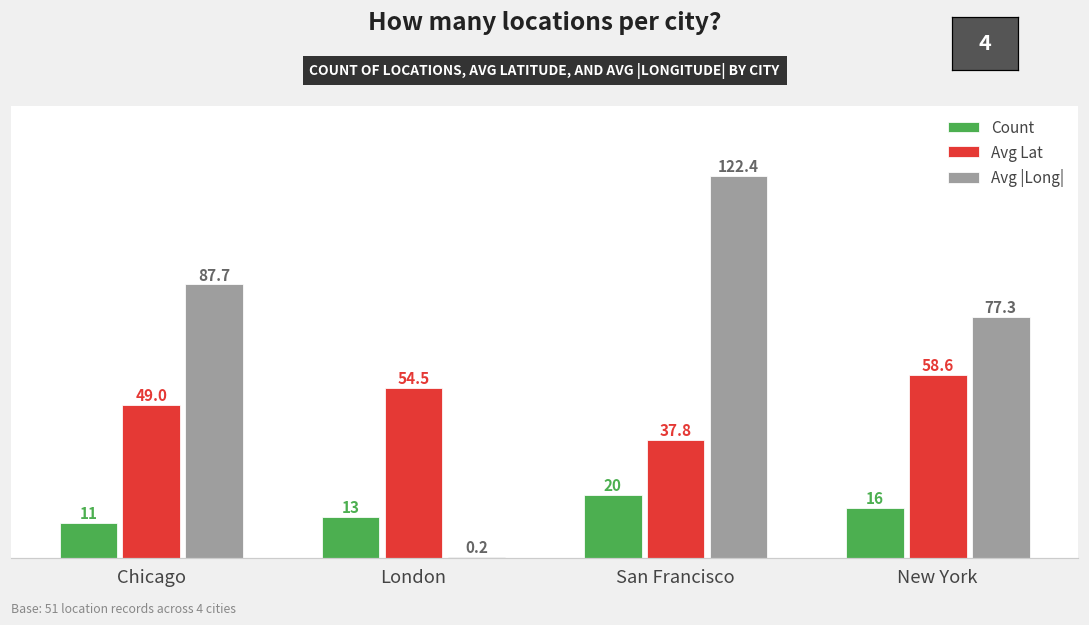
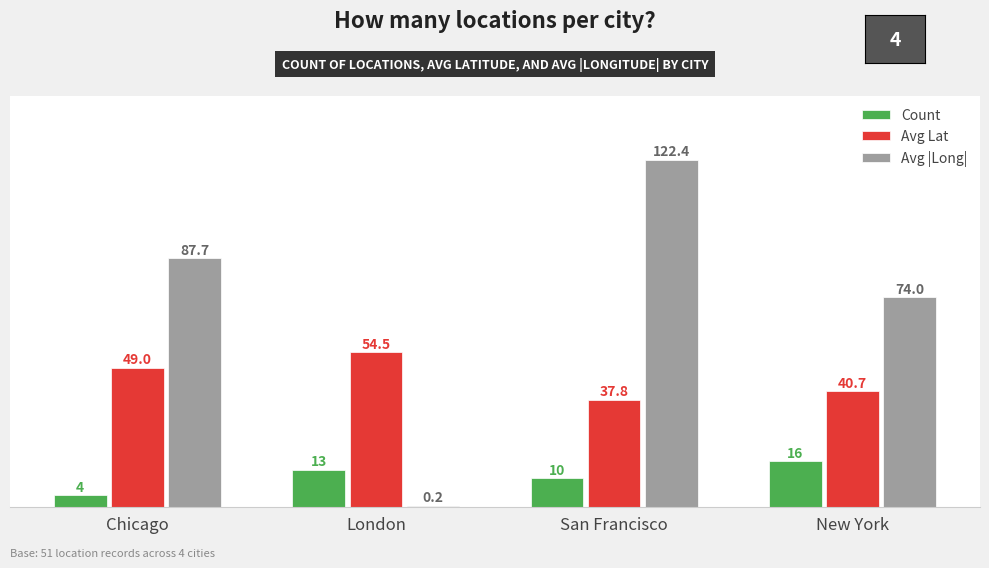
  {
    "Count": {
-     "Chicago": 11,
+     "Chicago": 4,
      "London": 13,
-     "San Francisco": 20,
+     "San Francisco": 10,
      "New York": 16
    },
    "Avg Lat": {
      "Chicago": 49.0,
      "London": 54.5,
      "San Francisco": 37.8,
-     "New York": 58.6
+     "New York": 40.7
    },
    "Avg |Long|": {
      "Chicago": 87.7,
      "London": 0.2,
      "San Francisco": 122.4,
-     "New York": 77.3
+     "New York": 74.0
    }
  }
